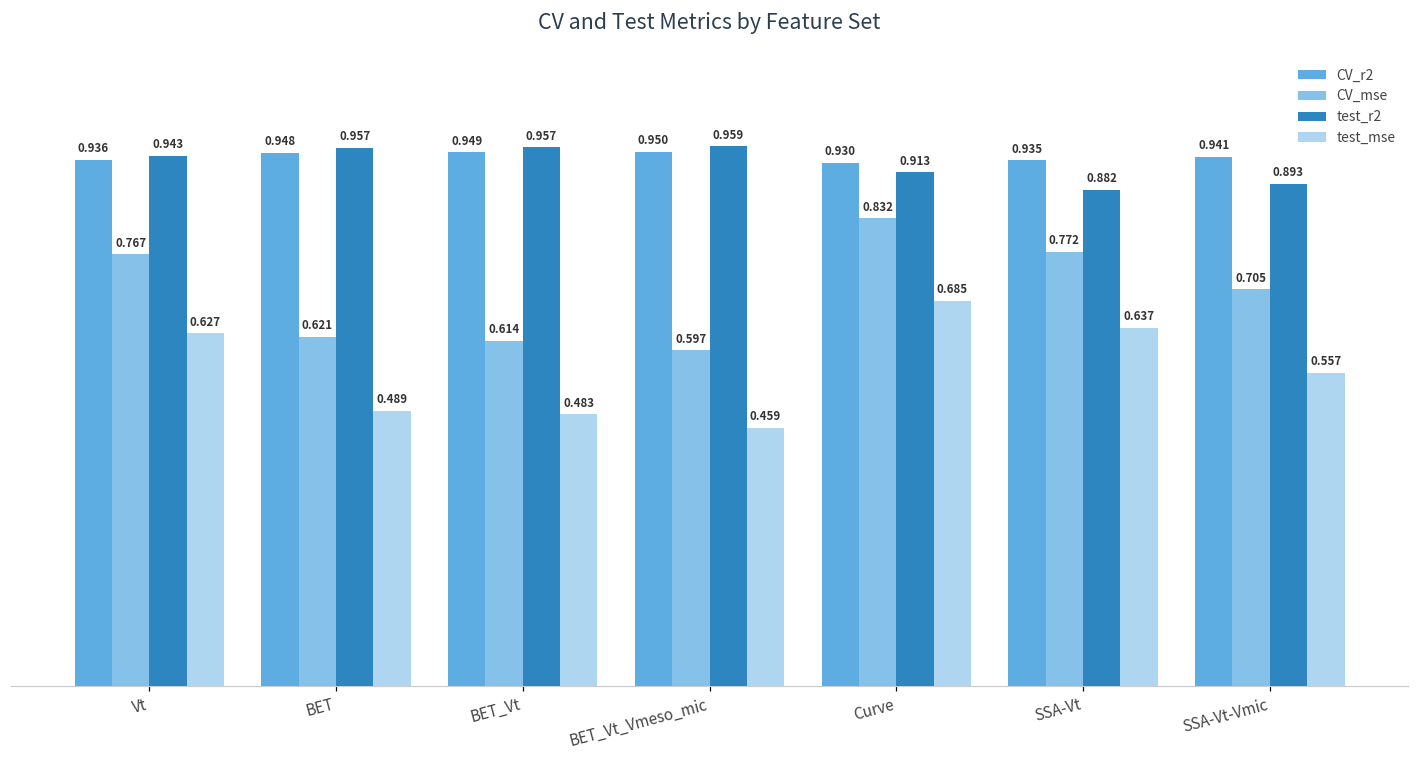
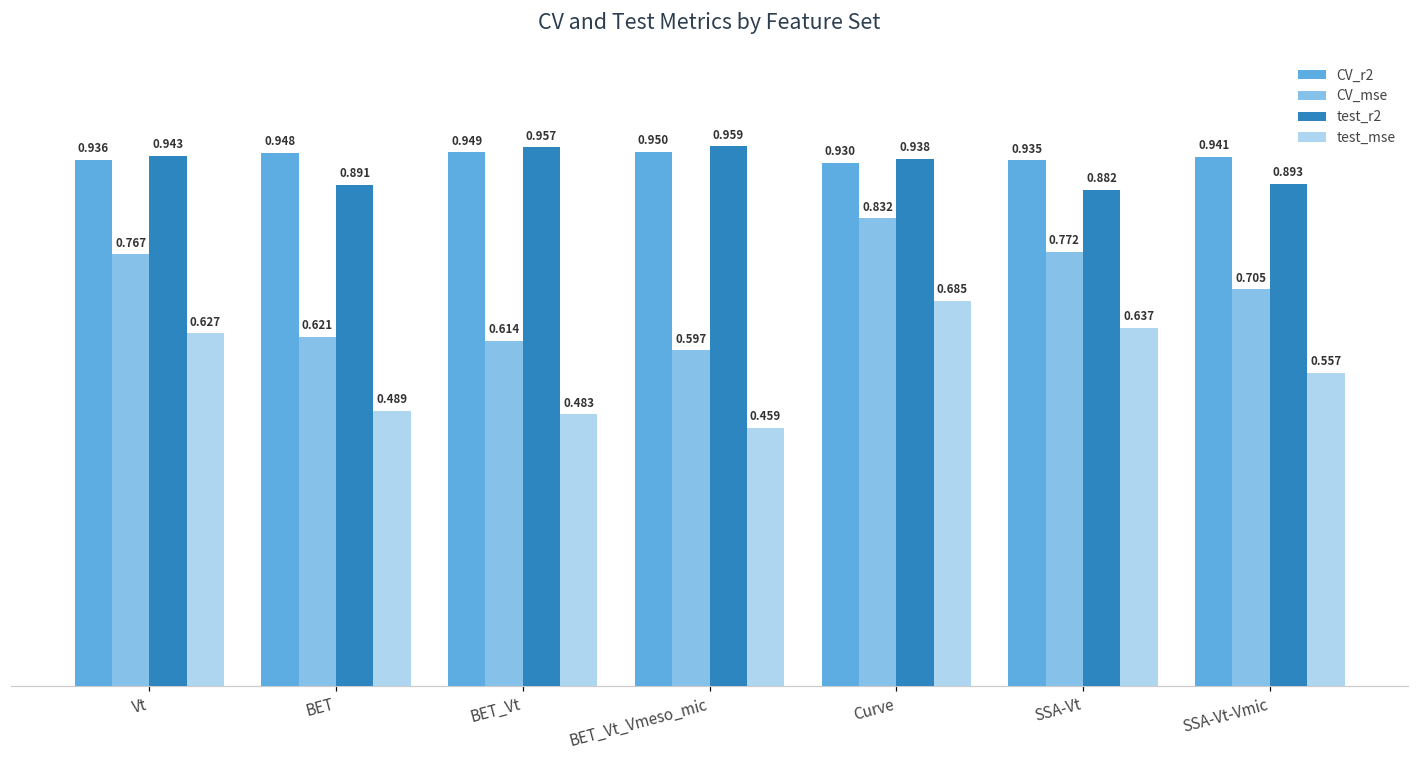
  {
    "test_r2": {
      "Vt": 0.943,
-     "BET": 0.957,
+     "BET": 0.891,
      "BET_Vt": 0.957,
      "BET_Vt_Vmeso_mic": 0.959,
-     "Curve": 0.913,
+     "Curve": 0.938,
      "SSA-Vt": 0.882,
      "SSA-Vt-Vmic": 0.893
    }
  }
